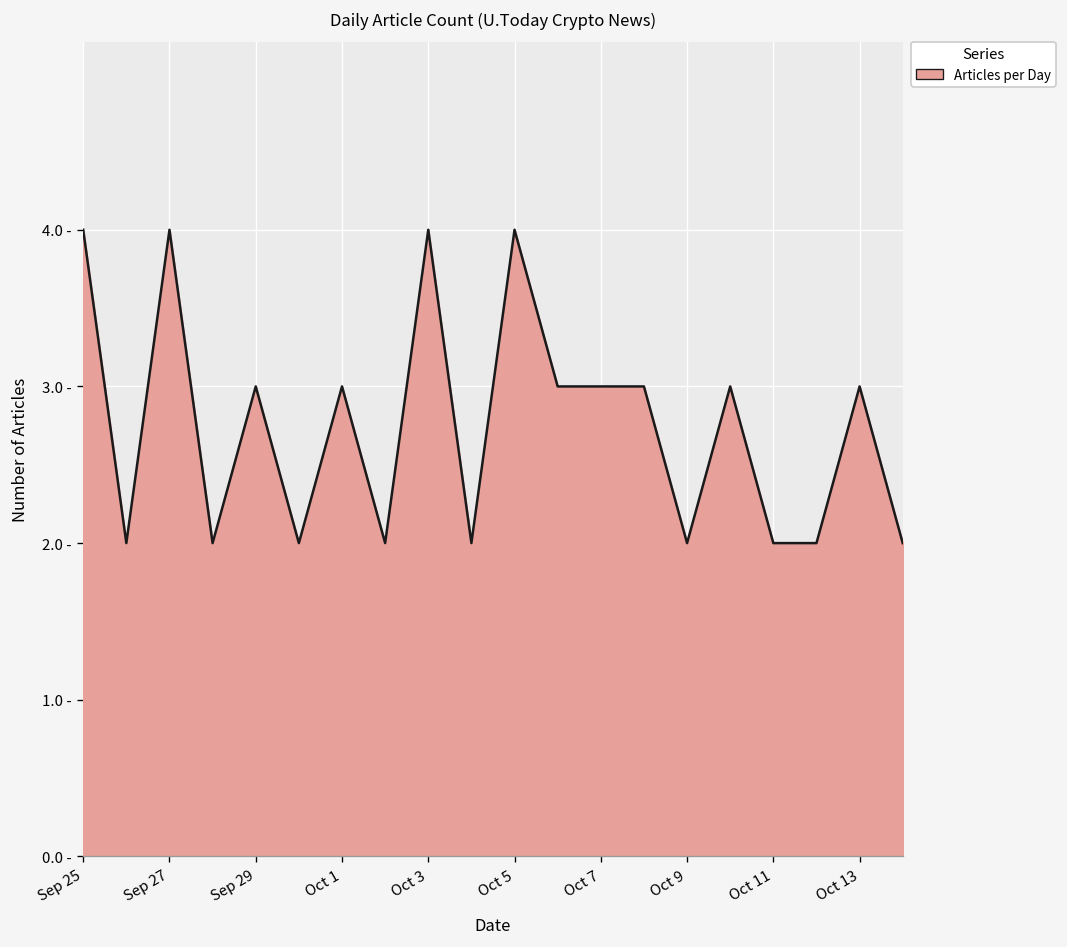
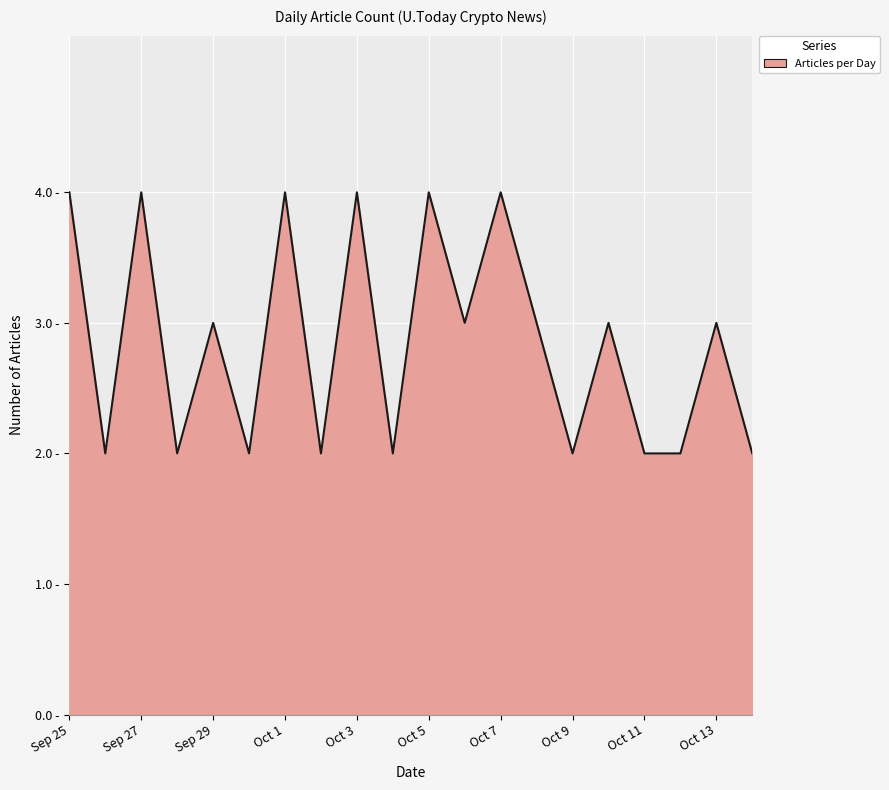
  {
    "Sep 25": "4 -",
    "Sep 27": "4 -",
    "Sep 29": "3 -",
-   "Oct 1": "3 -",
+   "Oct 1": "4 -",
    "Oct 3": "4 -",
    "Oct 5": "4 -",
-   "Oct 7": "3 -",
+   "Oct 7": "4 -",
    "Oct 9": "2 -",
    "Oct 11": "2 -",
    "Oct 13": "3 -"
  }
